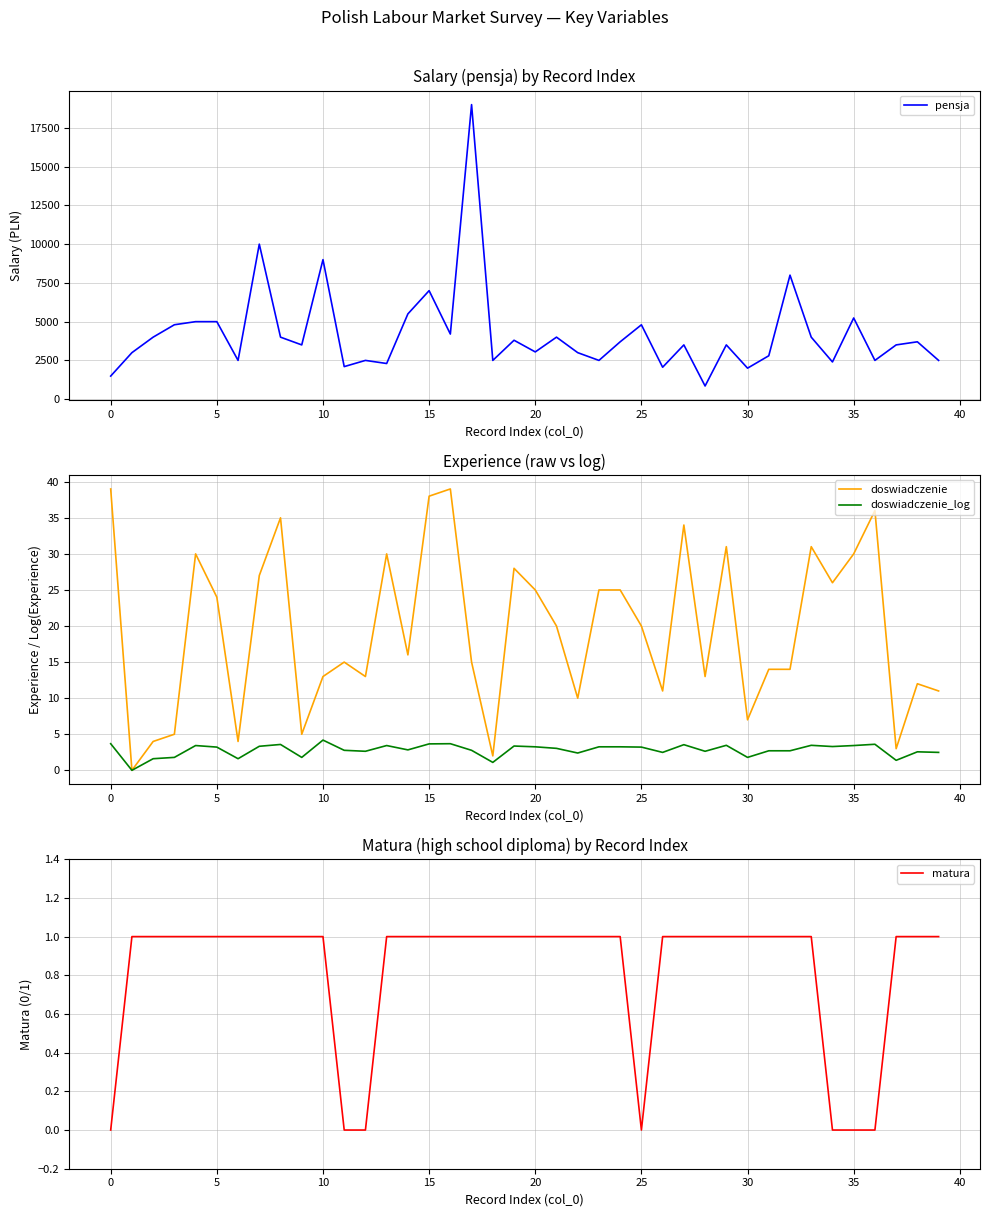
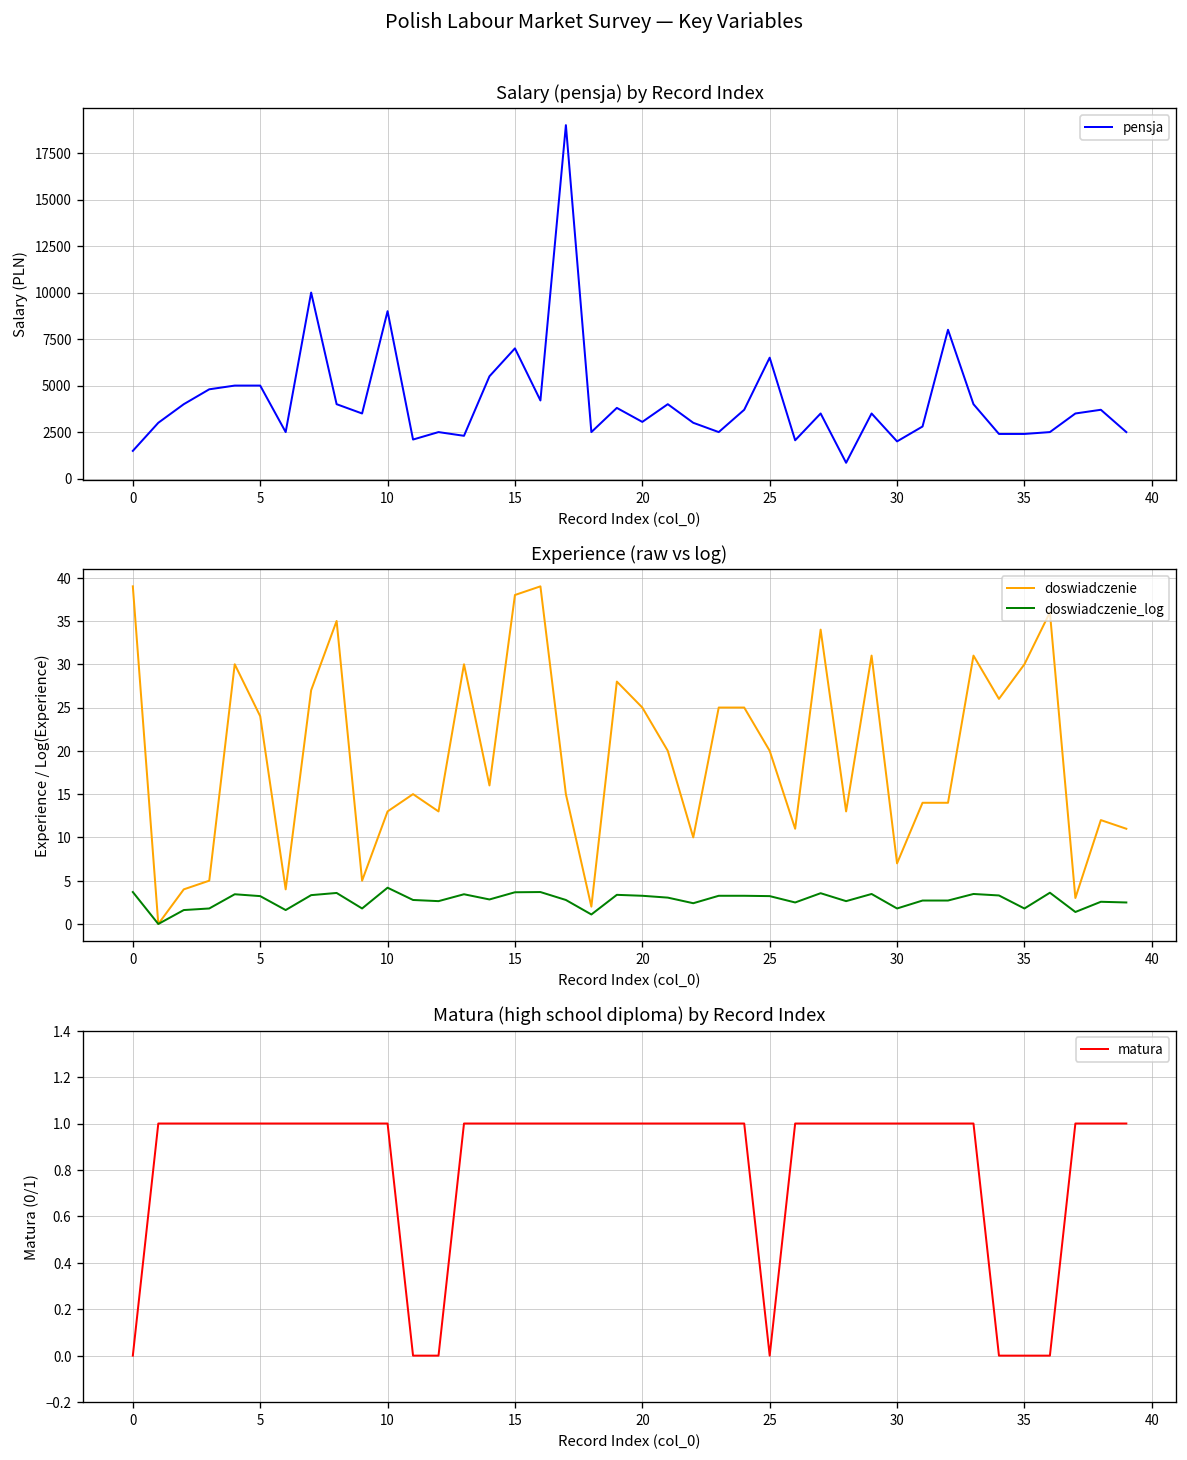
  {
    "Salary (pensja) by Record Index": {
      "0": 1500,
      "5": 5000,
      "10": 9000,
      "15": 7000,
      "20": 3000,
-     "25": 4800,
+     "25": 6500,
      "30": 2000,
-     "35": 5200
+     "35": 2400
    },
    "Experience (raw vs log)": {
      "doswiadczenie": {
        "0": 39,
        "5": 24,
        "10": 13,
        "15": 38,
        "20": 25,
        "25": 20,
        "30": 7,
        "35": 30
      },
      "doswiadczenie_log": {
        "0": 4,
        "5": 3,
        "10": 4,
        "15": 4,
        "20": 3,
        "25": 3,
        "30": 2,
-       "35": 3
+       "35": 2
      }
    },
    "Matura (high school diploma) by Record Index": {
      "0": 0.00,
      "5": 1.00,
      "10": 1.00,
      "15": 1.00,
      "20": 1.00,
      "25": 0.00,
      "30": 1.00,
      "35": 0.00
    }
  }
